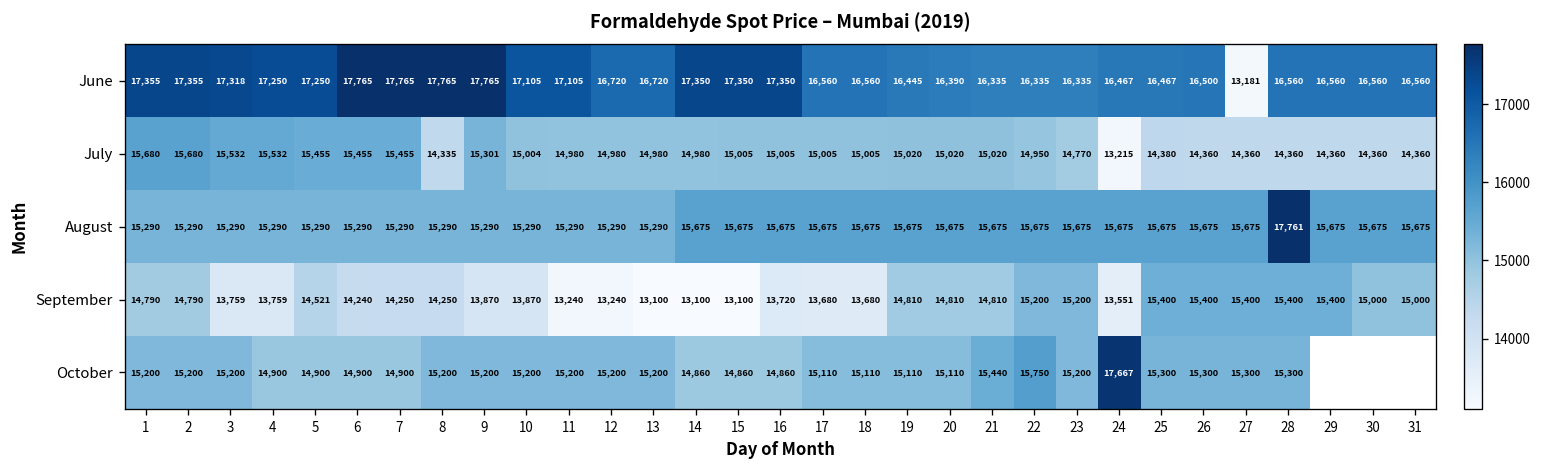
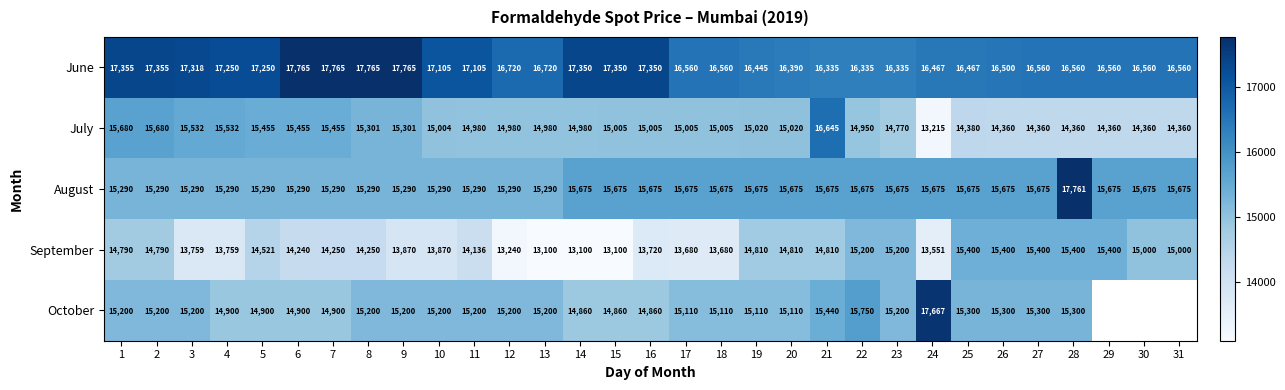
  {
    "June": {
      "1": "17,355",
      "2": "17,355",
      "3": "17,318",
      "4": "17,250",
      "5": "17,250",
      "6": "17,765",
      "7": "17,765",
      "8": "17,765",
      "9": "17,765",
      "10": "17,105",
      "11": "17,105",
      "12": "16,720",
      "13": "16,720",
      "14": "17,350",
      "15": "17,350",
      "16": "17,350",
      "17": "16,560",
      "18": "16,560",
      "19": "16,445",
      "20": "16,390",
      "21": "16,335",
      "22": "16,335",
      "23": "16,335",
      "24": "16,467",
      "25": "16,467",
      "26": "16,500",
-     "27": "13,181",
+     "27": "16,560",
      "28": "16,560",
      "29": "16,560",
      "30": "16,560",
      "31": "16,560"
    },
    "July": {
      "1": "15,680",
      "2": "15,680",
      "3": "15,532",
      "4": "15,532",
      "5": "15,455",
      "6": "15,455",
      "7": "15,455",
-     "8": "14,335",
+     "8": "15,301",
      "9": "15,301",
      "10": "15,004",
      "11": "14,980",
      "12": "14,980",
      "13": "14,980",
      "14": "14,980",
      "15": "15,005",
      "16": "15,005",
      "17": "15,005",
      "18": "15,005",
      "19": "15,020",
      "20": "15,020",
-     "21": "15,020",
+     "21": "16,645",
      "22": "14,950",
      "23": "14,770",
      "24": "13,215",
      "25": "14,380",
      "26": "14,360",
      "27": "14,360",
      "28": "14,360",
      "29": "14,360",
      "30": "14,360",
      "31": "14,360"
    },
    "August": {
      "1": "15,290",
      "2": "15,290",
      "3": "15,290",
      "4": "15,290",
      "5": "15,290",
      "6": "15,290",
      "7": "15,290",
      "8": "15,290",
      "9": "15,290",
      "10": "15,290",
      "11": "15,290",
      "12": "15,290",
      "13": "15,290",
      "14": "15,675",
      "15": "15,675",
      "16": "15,675",
      "17": "15,675",
      "18": "15,675",
      "19": "15,675",
      "20": "15,675",
      "21": "15,675",
      "22": "15,675",
      "23": "15,675",
      "24": "15,675",
      "25": "15,675",
      "26": "15,675",
      "27": "15,675",
      "28": "17,761",
      "29": "15,675",
      "30": "15,675",
      "31": "15,675"
    },
    "September": {
      "1": "14,790",
      "2": "14,790",
      "3": "13,759",
      "4": "13,759",
      "5": "14,521",
      "6": "14,240",
      "7": "14,250",
      "8": "14,250",
      "9": "13,870",
      "10": "13,870",
-     "11": "13,240",
+     "11": "14,136",
      "12": "13,240",
      "13": "13,100",
      "14": "13,100",
      "15": "13,100",
      "16": "13,720",
      "17": "13,680",
      "18": "13,680",
      "19": "14,810",
      "20": "14,810",
      "21": "14,810",
      "22": "15,200",
      "23": "15,200",
      "24": "13,551",
      "25": "15,400",
      "26": "15,400",
      "27": "15,400",
      "28": "15,400",
      "29": "15,400",
      "30": "15,000",
      "31": "15,000"
    },
    "October": {
      "1": "15,200",
      "2": "15,200",
      "3": "15,200",
      "4": "14,900",
      "5": "14,900",
      "6": "14,900",
      "7": "14,900",
      "8": "15,200",
      "9": "15,200",
      "10": "15,200",
      "11": "15,200",
      "12": "15,200",
      "13": "15,200",
      "14": "14,860",
      "15": "14,860",
      "16": "14,860",
      "17": "15,110",
      "18": "15,110",
      "19": "15,110",
      "20": "15,110",
      "21": "15,440",
      "22": "15,750",
      "23": "15,200",
      "24": "17,667",
      "25": "15,300",
      "26": "15,300",
      "27": "15,300",
      "28": "15,300"
    }
  }
